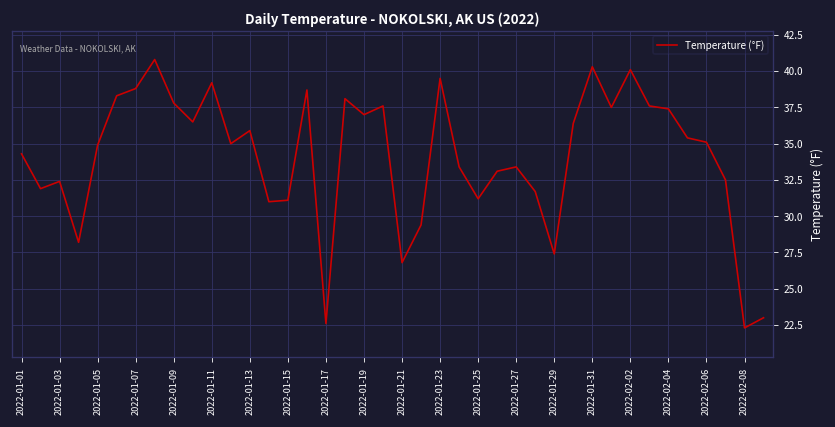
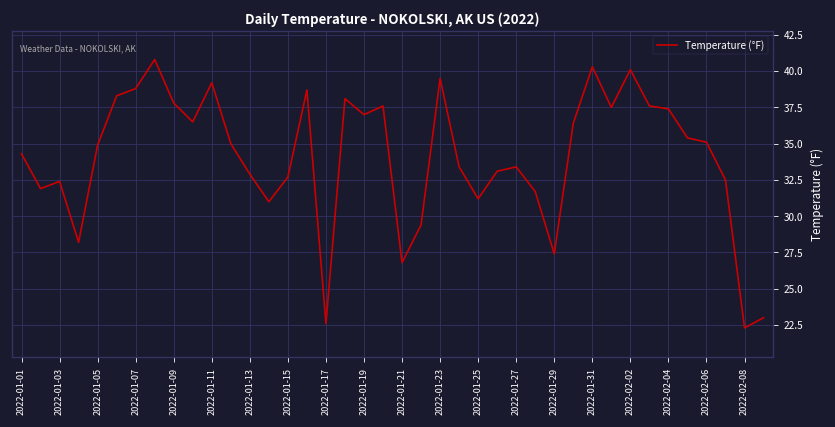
  {
    "2022-01-01": 34.3,
    "2022-01-03": 32.4,
    "2022-01-05": 34.9,
    "2022-01-07": 38.8,
    "2022-01-09": 37.8,
    "2022-01-11": 39.2,
-   "2022-01-13": 35.9,
-   "2022-01-15": 31.1,
+   "2022-01-13": 32.9,
+   "2022-01-15": 32.7,
    "2022-01-17": 22.6,
    "2022-01-19": 37.0,
    "2022-01-21": 26.8,
    "2022-01-23": 39.5,
    "2022-01-25": 31.2,
    "2022-01-27": 33.4,
    "2022-01-29": 27.4,
    "2022-01-31": 40.3,
    "2022-02-02": 40.1,
    "2022-02-04": 37.4,
    "2022-02-06": 35.1,
    "2022-02-08": 22.3
  }
